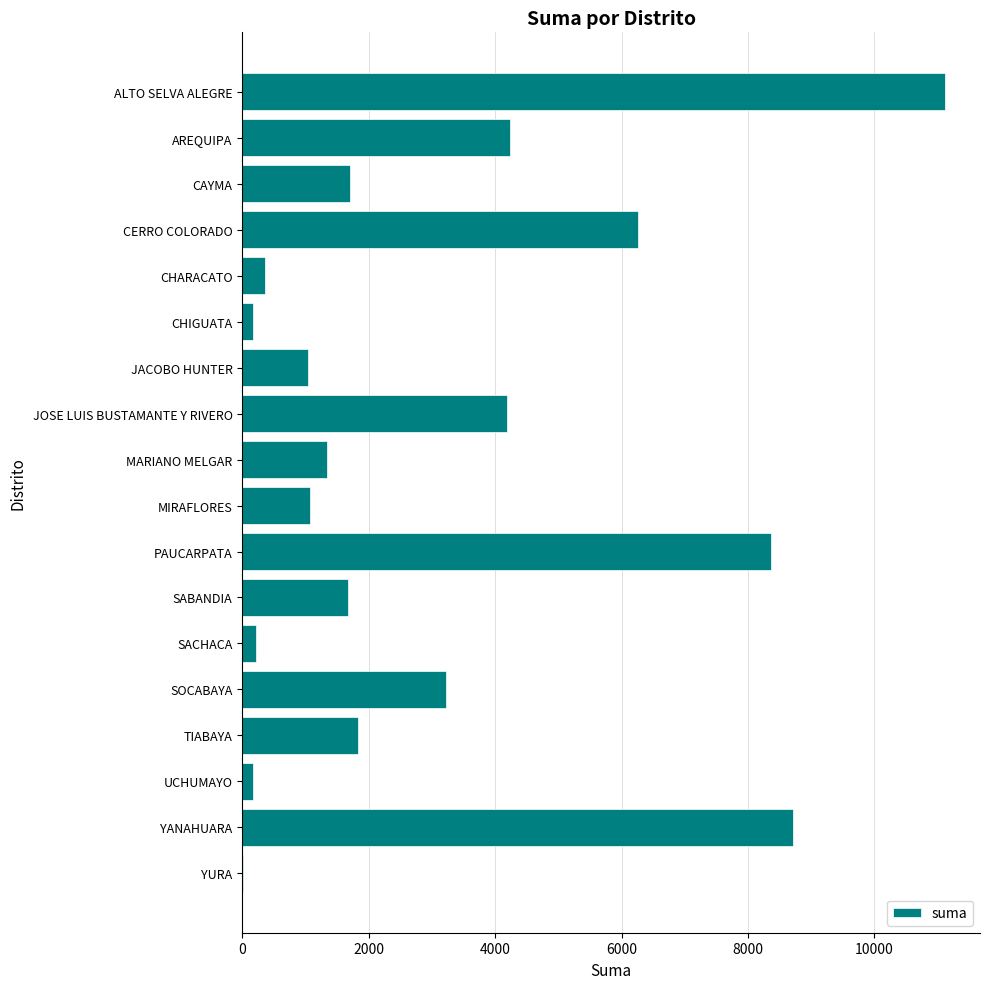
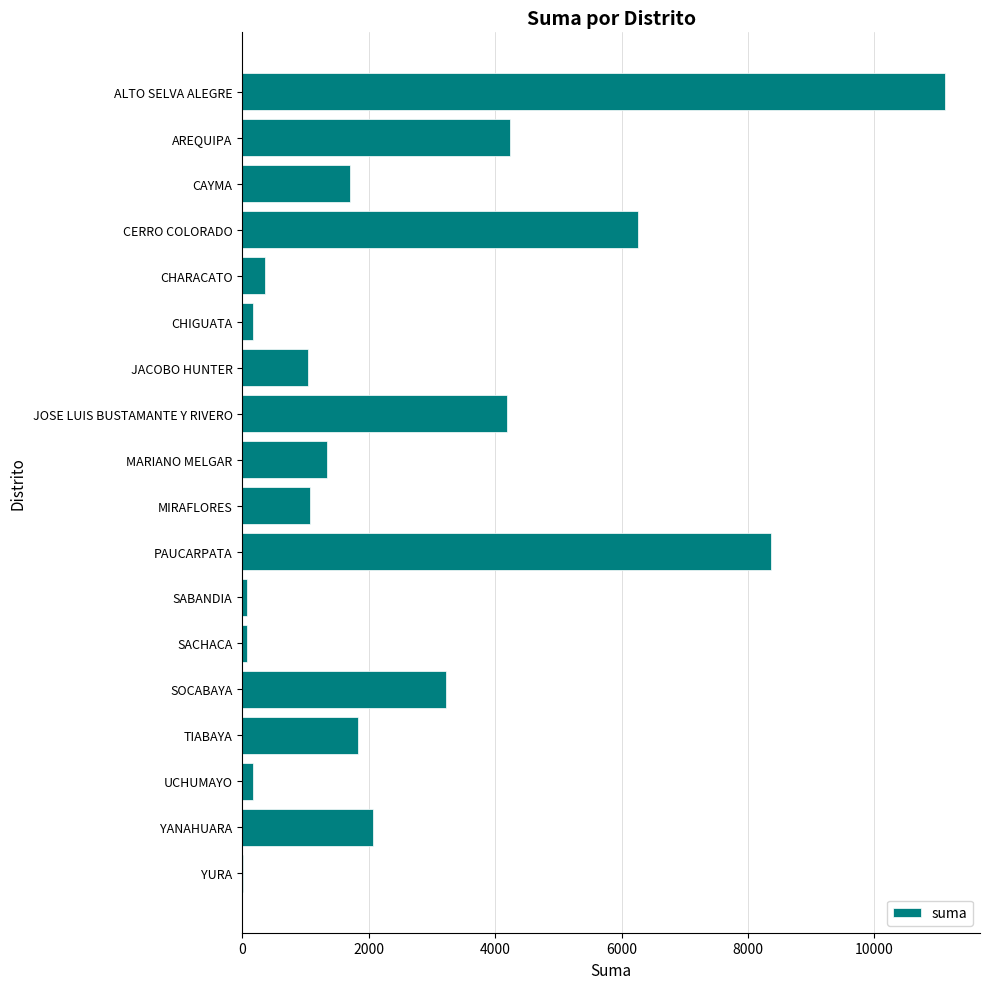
  {
    "ALTO SELVA ALEGRE": 11100,
    "AREQUIPA": 4200,
    "CAYMA": 1700,
    "CERRO COLORADO": 6300,
    "CHARACATO": 400,
    "CHIGUATA": 200,
    "JACOBO HUNTER": 1000,
    "JOSE LUIS BUSTAMANTE Y RIVERO": 4200,
    "MARIANO MELGAR": 1300,
    "MIRAFLORES": 1100,
    "PAUCARPATA": 8400,
-   "SABANDIA": 1700,
-   "SACHACA": 200,
+   "SABANDIA": 100,
+   "SACHACA": 100,
    "SOCABAYA": 3200,
    "TIABAYA": 1800,
    "UCHUMAYO": 200,
-   "YANAHUARA": 8700
+   "YANAHUARA": 2100
  }
